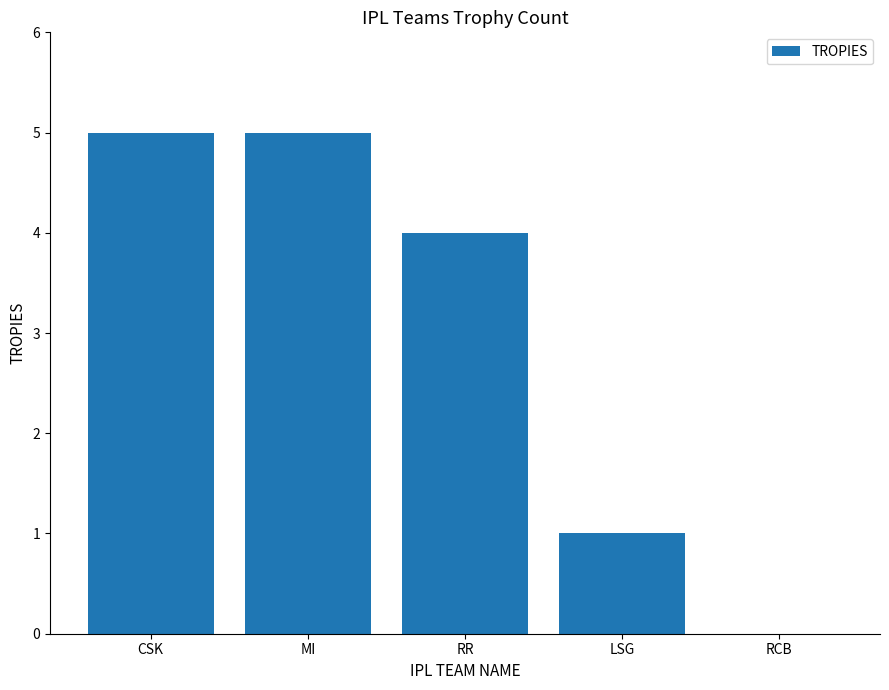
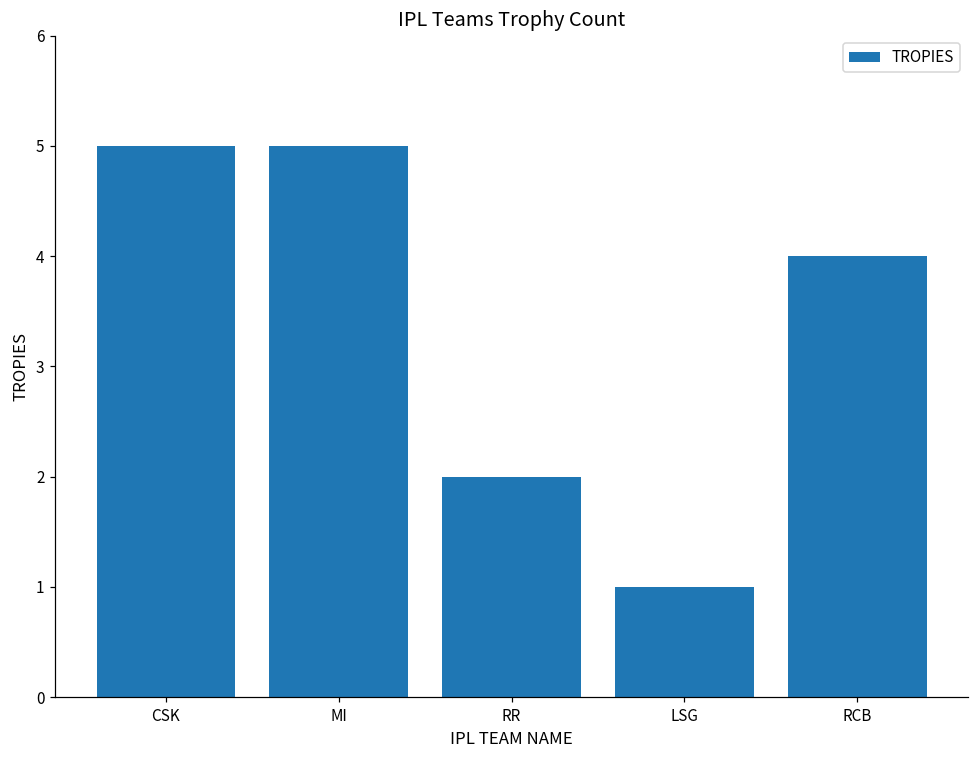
  {
    "CSK": 5,
    "MI": 5,
-   "RR": 4,
+   "RR": 2,
    "LSG": 1,
-   "RCB": 0
+   "RCB": 4
  }
